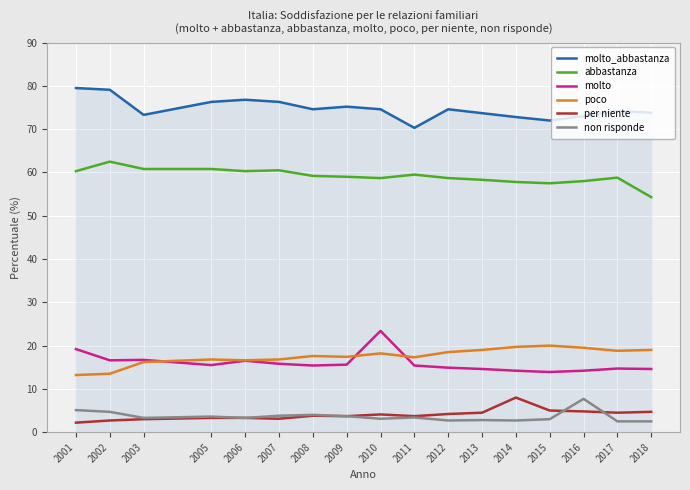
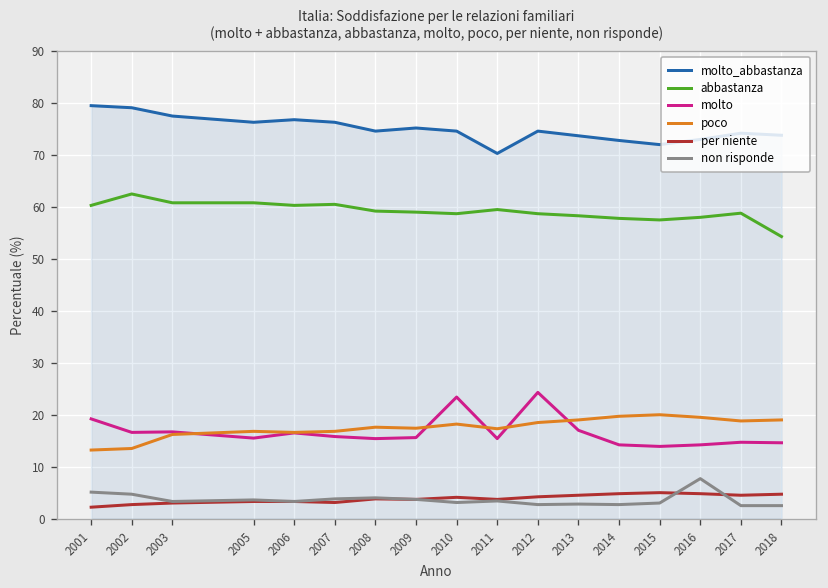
  {
    "molto_abbastanza": {
      "2001": 80,
      "2002": 79,
-     "2003": 73,
+     "2003": 78,
      "2005": 76,
      "2006": 77,
      "2007": 76,
      "2008": 75,
      "2009": 75,
      "2010": 75,
      "2011": 70,
      "2012": 75,
      "2013": 74,
      "2014": 73,
      "2015": 72
    },
    "abbastanza": {
      "2001": 60,
      "2002": 63,
      "2003": 61,
      "2005": 61,
      "2006": 60,
      "2007": 61,
      "2008": 59,
      "2009": 59,
      "2010": 59,
      "2011": 60,
      "2012": 59,
      "2013": 58,
      "2014": 58,
      "2015": 58,
      "2016": 58,
      "2017": 59,
      "2018": 54
    },
    "molto": {
      "2001": 19,
      "2002": 17,
      "2005": 16,
      "2007": 16,
      "2008": 15,
      "2009": 16,
      "2010": 23,
      "2011": 15,
-     "2012": 15,
-     "2013": 15,
+     "2012": 24,
+     "2013": 17,
      "2014": 14,
      "2015": 14,
      "2016": 14,
      "2017": 15,
      "2018": 15
    },
    "poco": {
      "2001": 13,
      "2002": 14,
      "2005": 17,
      "2007": 17,
      "2008": 18,
      "2009": 17,
      "2010": 18,
      "2011": 17,
      "2012": 19,
      "2013": 19,
      "2014": 20,
      "2015": 20,
      "2016": 20,
      "2017": 19,
      "2018": 19
    },
    "per niente": {
      "2001": 2,
      "2002": 3,
      "2007": 3,
      "2010": 4,
      "2012": 4,
      "2013": 5,
-     "2014": 8,
+     "2014": 5,
      "2015": 5,
      "2016": 5,
      "2017": 5,
      "2018": 5
    },
    "non risponde": {
      "2001": 5,
      "2002": 5,
      "2007": 4,
      "2010": 3,
      "2012": 3,
      "2013": 3,
      "2014": 3,
      "2015": 3,
      "2016": 8,
      "2017": 3,
      "2018": 3
    }
  }
